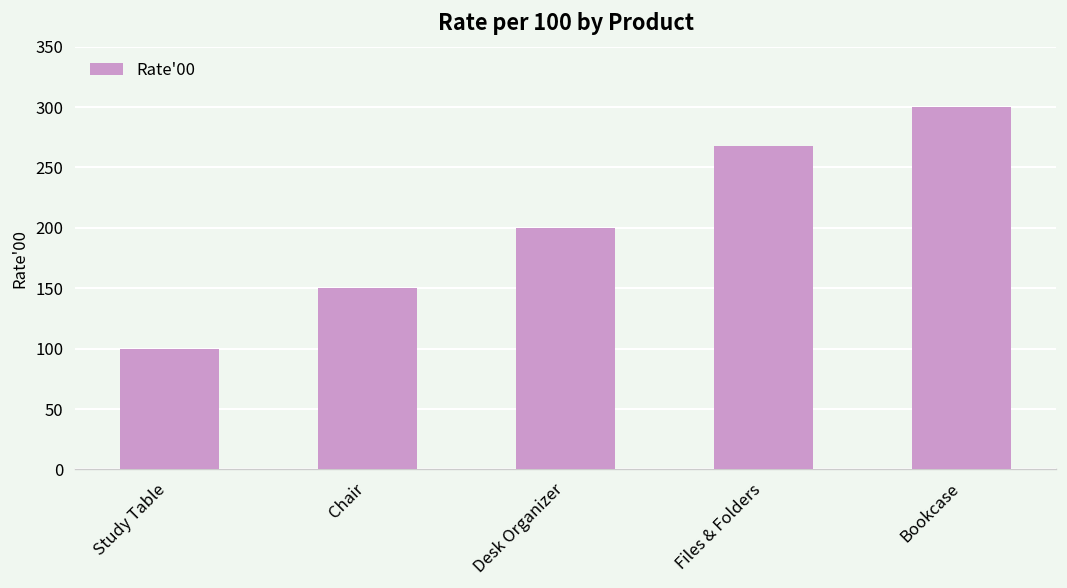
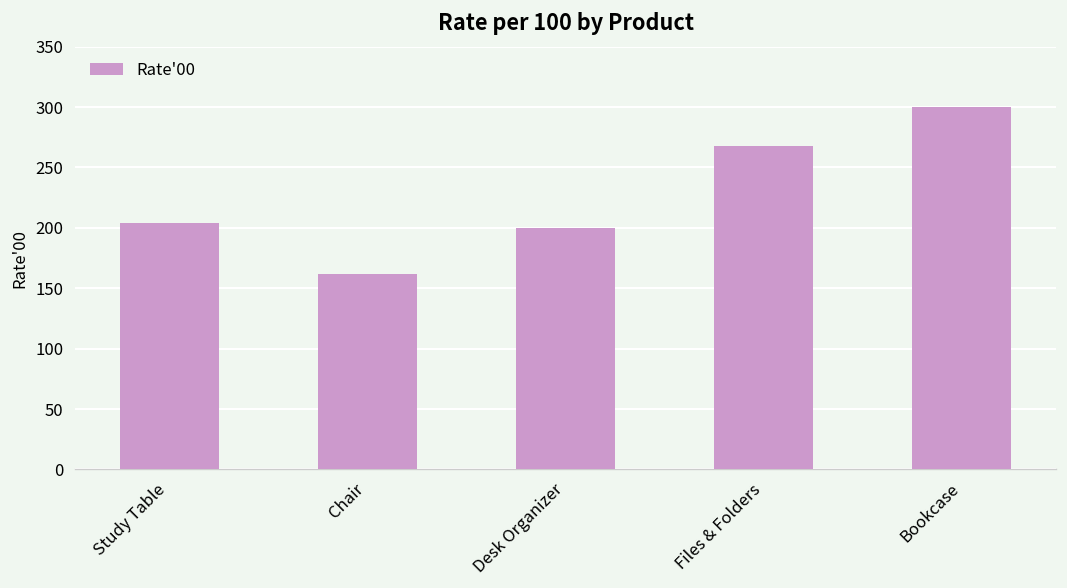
  {
-   "Study Table": 100,
-   "Chair": 150,
+   "Study Table": 204,
+   "Chair": 162,
    "Desk Organizer": 200,
    "Files & Folders": 268,
    "Bookcase": 300
  }
